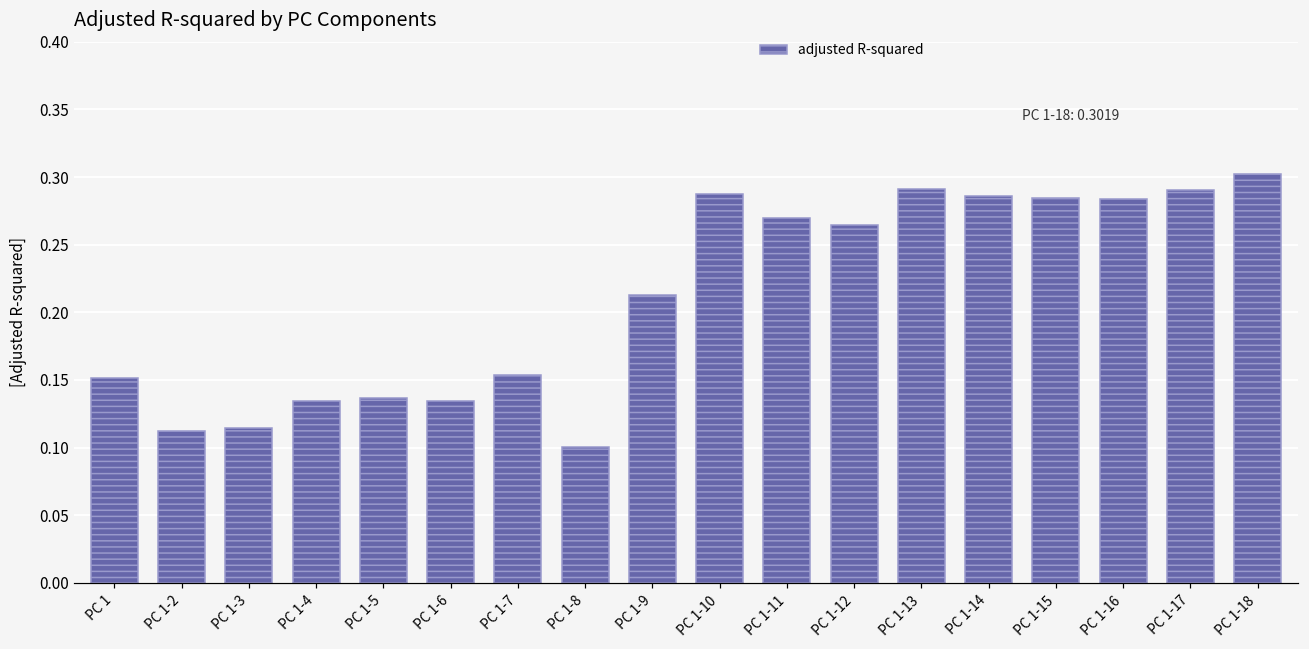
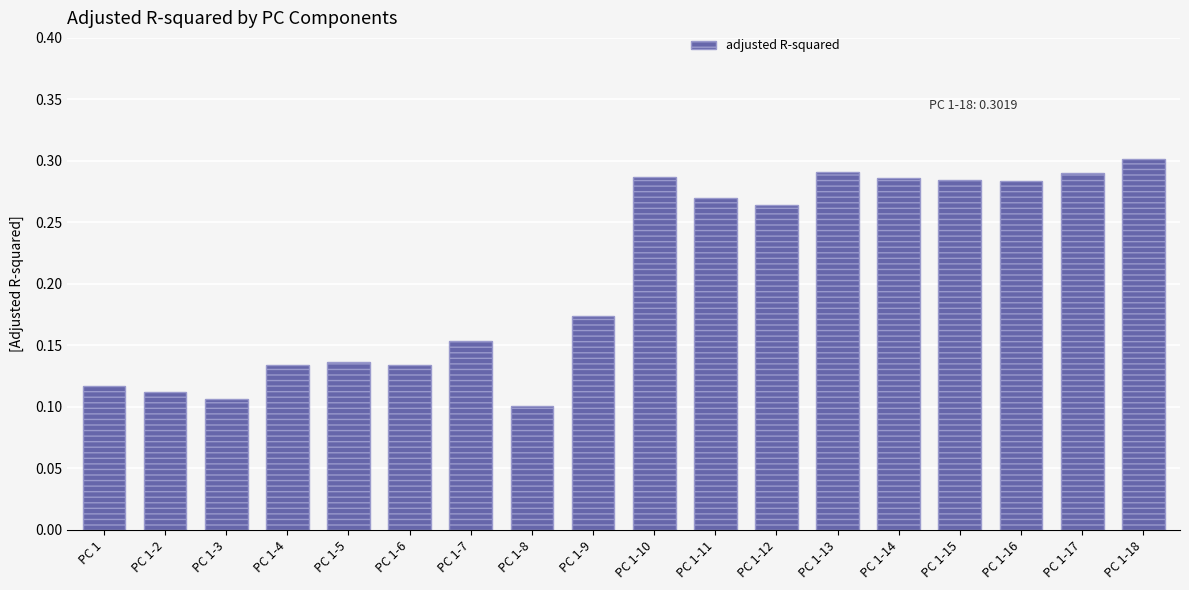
  {
-   "PC 1": 0.151,
+   "PC 1": 0.117,
    "PC 1-2": 0.112,
-   "PC 1-3": 0.115,
+   "PC 1-3": 0.106,
    "PC 1-4": 0.134,
    "PC 1-5": 0.137,
    "PC 1-6": 0.134,
    "PC 1-7": 0.154,
    "PC 1-8": 0.101,
-   "PC 1-9": 0.213,
+   "PC 1-9": 0.174,
    "PC 1-10": 0.287,
    "PC 1-11": 0.270,
    "PC 1-12": 0.265,
    "PC 1-13": 0.291,
    "PC 1-14": 0.286,
    "PC 1-15": 0.284,
    "PC 1-16": 0.283,
    "PC 1-17": 0.290,
    "PC 1-18": 0.302
  }
